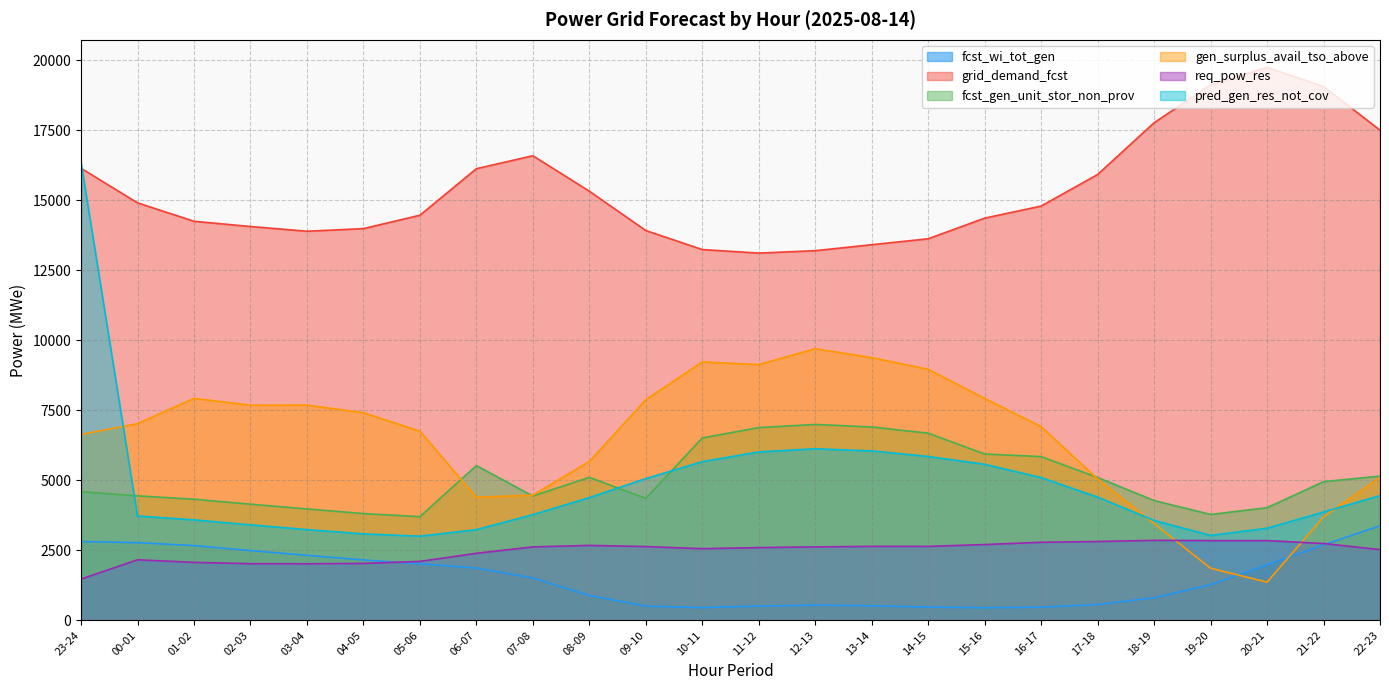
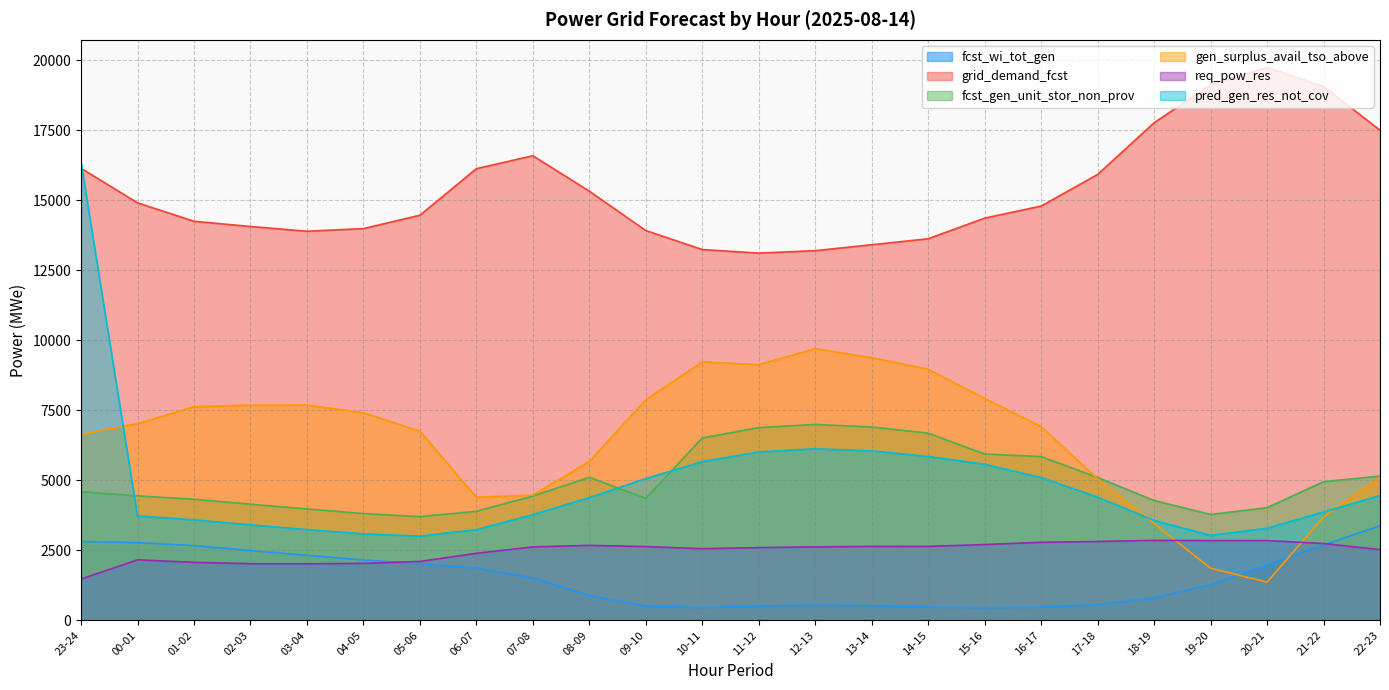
  {
    "grid_demand_fcst": {
      "23-24": 16100,
      "00-01": 14900,
      "01-02": 14200,
      "02-03": 14100,
      "03-04": 13900,
      "04-05": 14000,
      "05-06": 14500,
      "06-07": 16100,
      "07-08": 16600,
      "08-09": 15300,
      "09-10": 13900,
      "10-11": 13200,
      "11-12": 13100,
      "12-13": 13200,
      "13-14": 13400,
      "14-15": 13600,
      "15-16": 14400,
      "16-17": 14800,
      "17-18": 15900,
      "18-19": 17800,
      "22-23": 17500
    },
    "fcst_gen_unit_stor_non_prov": {
      "23-24": 4600,
      "00-01": 4400,
      "01-02": 4300,
      "02-03": 4100,
      "03-04": 4000,
      "04-05": 3800,
      "05-06": 3700,
-     "06-07": 5500,
+     "06-07": 3900,
      "08-09": 5100,
      "09-10": 4400,
      "10-11": 6500,
      "11-12": 6900,
      "12-13": 7000,
      "13-14": 6900,
      "14-15": 6700,
      "15-16": 5900,
      "16-17": 5800,
      "18-19": 4300,
      "19-20": 3800,
      "20-21": 4000,
      "21-22": 5000
    },
    "gen_surplus_avail_tso_above": {
      "23-24": 6600,
      "00-01": 7000,
-     "01-02": 7900,
+     "01-02": 7600,
      "02-03": 7700,
      "03-04": 7700,
      "04-05": 7400,
      "05-06": 6800,
      "06-07": 4400,
      "08-09": 5700,
      "09-10": 7900,
      "10-11": 9200,
      "11-12": 9100,
      "12-13": 9700,
      "13-14": 9400,
      "14-15": 9000,
      "15-16": 7900,
      "16-17": 6900,
      "18-19": 3500,
      "19-20": 1900,
      "20-21": 1400,
      "21-22": 3700
    },
    "req_pow_res": {
      "23-24": 1500,
      "00-01": 2200,
      "01-02": 2100,
      "02-03": 2000,
      "03-04": 2000,
      "04-05": 2000,
      "06-07": 2400,
      "07-08": 2600,
      "08-09": 2700,
      "09-10": 2600,
      "10-11": 2600,
      "11-12": 2600,
      "12-13": 2600,
      "13-14": 2600,
      "14-15": 2600,
      "15-16": 2700,
      "16-17": 2800,
      "17-18": 2800,
      "18-19": 2900,
      "19-20": 2800,
      "20-21": 2800,
      "22-23": 2500
    }
  }
